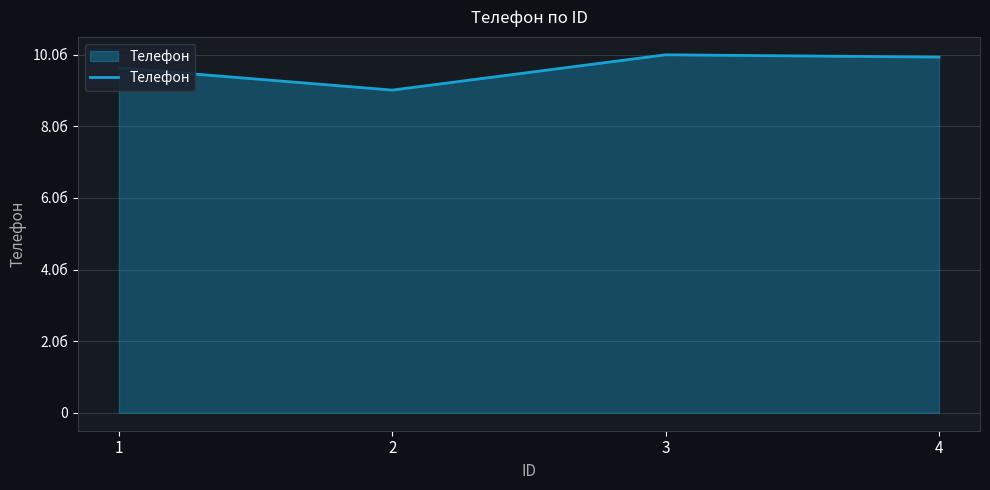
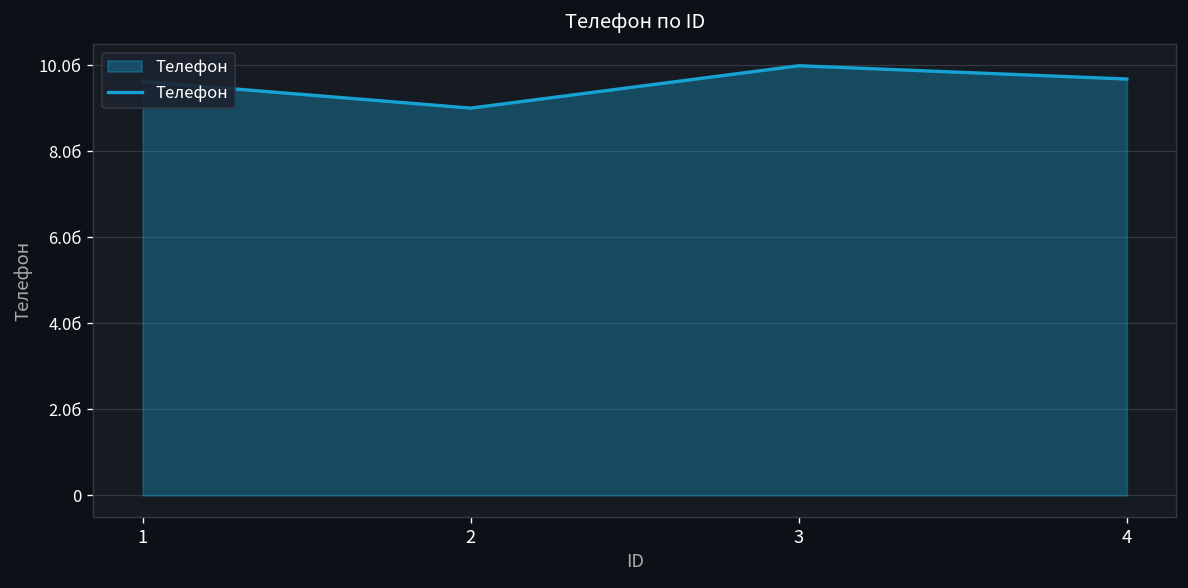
  {
    "2": "9.0б",
    "3": "10.0б",
-   "4": "9.9б"
+   "4": "9.7б"
  }
